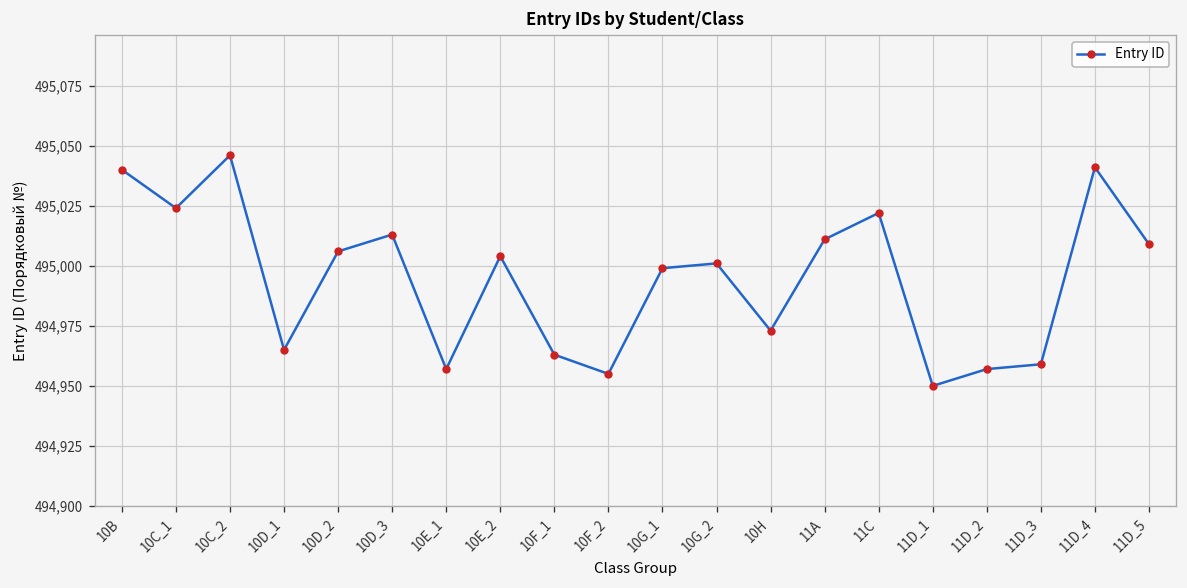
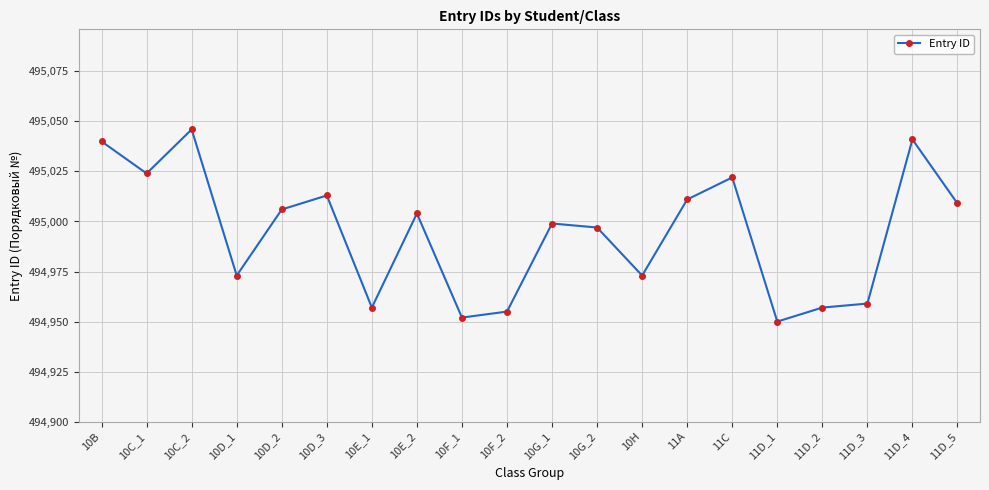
  {
    "10B": "495,040",
    "10C_1": "495,024",
    "10C_2": "495,046",
-   "10D_1": "494,965",
+   "10D_1": "494,973",
    "10D_2": "495,006",
    "10D_3": "495,013",
    "10E_1": "494,957",
    "10E_2": "495,004",
-   "10F_1": "494,963",
+   "10F_1": "494,952",
    "10F_2": "494,955",
    "10G_1": "494,999",
-   "10G_2": "495,001",
+   "10G_2": "494,997",
    "10H": "494,973",
    "11A": "495,011",
    "11C": "495,022",
    "11D_1": "494,950",
    "11D_2": "494,957",
    "11D_3": "494,959",
    "11D_4": "495,041",
    "11D_5": "495,009"
  }
